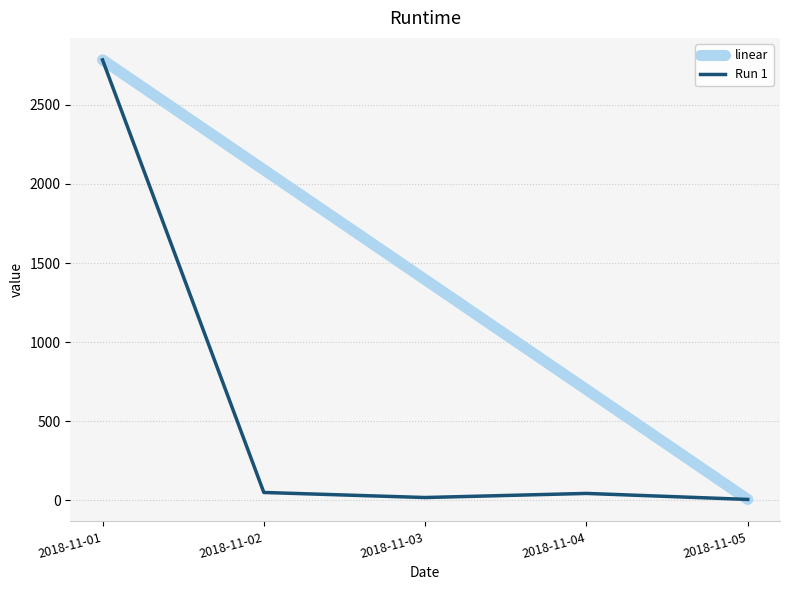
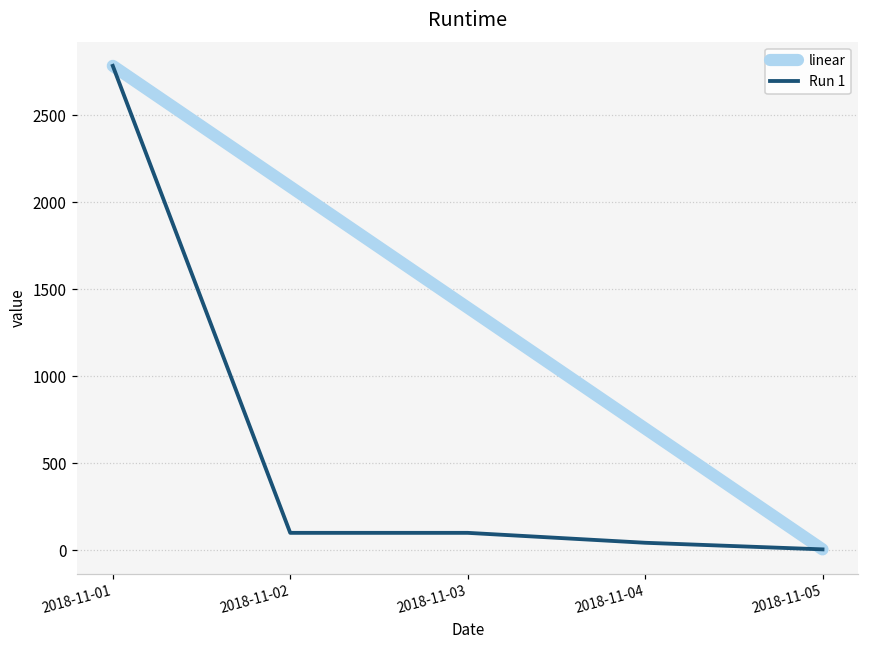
  {
    "linear": {
      "2018-11-02": 2090,
      "2018-11-03": 1400,
      "2018-11-04": 700
    },
    "Run 1": {
-     "2018-11-02": 50,
-     "2018-11-03": 20,
+     "2018-11-02": 100,
+     "2018-11-03": 100,
      "2018-11-04": 40
    }
  }
